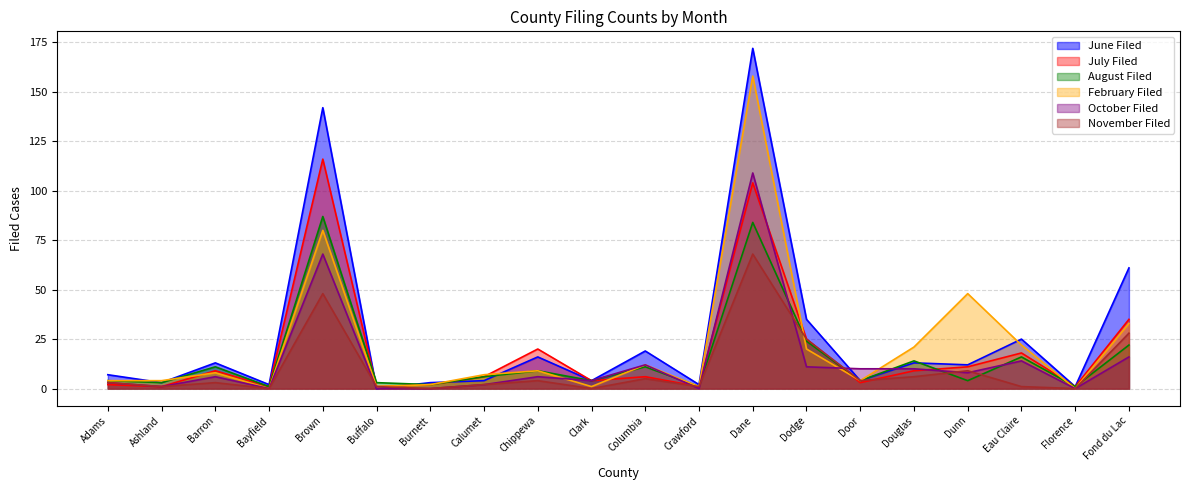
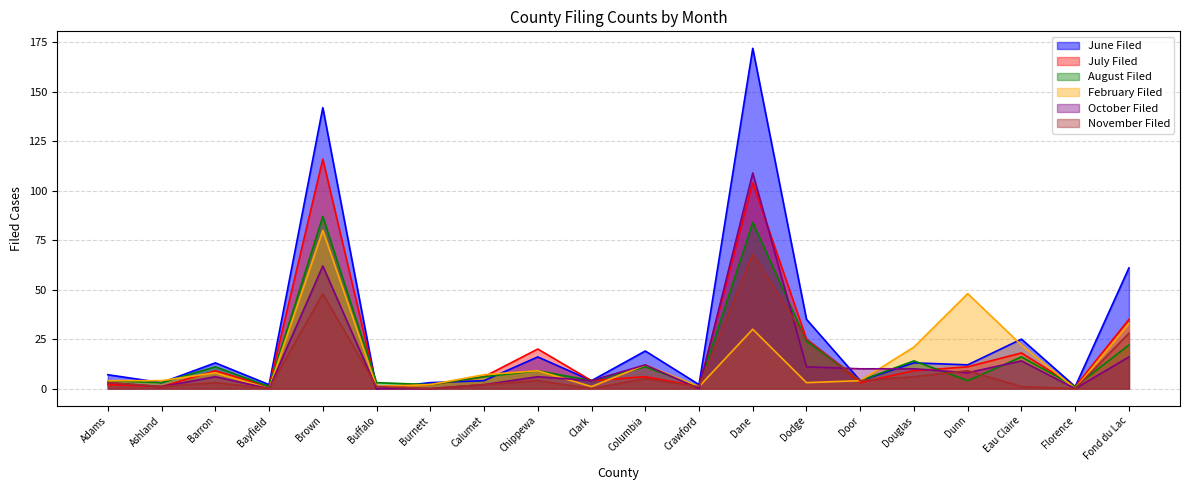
  {
    "June Filed": {
      "Adams": 7,
      "Barron": 13,
      "Brown": 142,
      "Calumet": 4,
      "Chippewa": 16,
      "Columbia": 19,
      "Dane": 172,
      "Dodge": 35,
      "Eau Claire": 25,
      "Fond du Lac": 61
    },
    "July Filed": {
      "Brown": 116,
      "Chippewa": 20,
      "Dane": 104,
      "Eau Claire": 18,
      "Fond du Lac": 35
    },
    "August Filed": {
      "Barron": 11,
      "Brown": 87,
      "Buffalo": 3,
      "Dane": 84,
      "Dunn": 4,
      "Eau Claire": 16,
      "Fond du Lac": 22
    },
    "February Filed": {
      "Brown": 80,
-     "Dane": 158,
-     "Dodge": 20,
+     "Dane": 30,
+     "Dodge": 3,
      "Douglas": 21,
      "Dunn": 48,
      "Eau Claire": 22,
      "Fond du Lac": 33
    },
    "October Filed": {
      "Barron": 6,
-     "Brown": 68,
+     "Brown": 62,
      "Chippewa": 6,
      "Dane": 109,
      "Dodge": 11,
      "Door": 10,
      "Eau Claire": 14,
      "Fond du Lac": 16
    },
    "November Filed": {
      "Barron": 3,
      "Brown": 48,
      "Chippewa": 4,
      "Dane": 68,
      "Douglas": 6,
      "Eau Claire": 1,
      "Fond du Lac": 28
    }
  }
